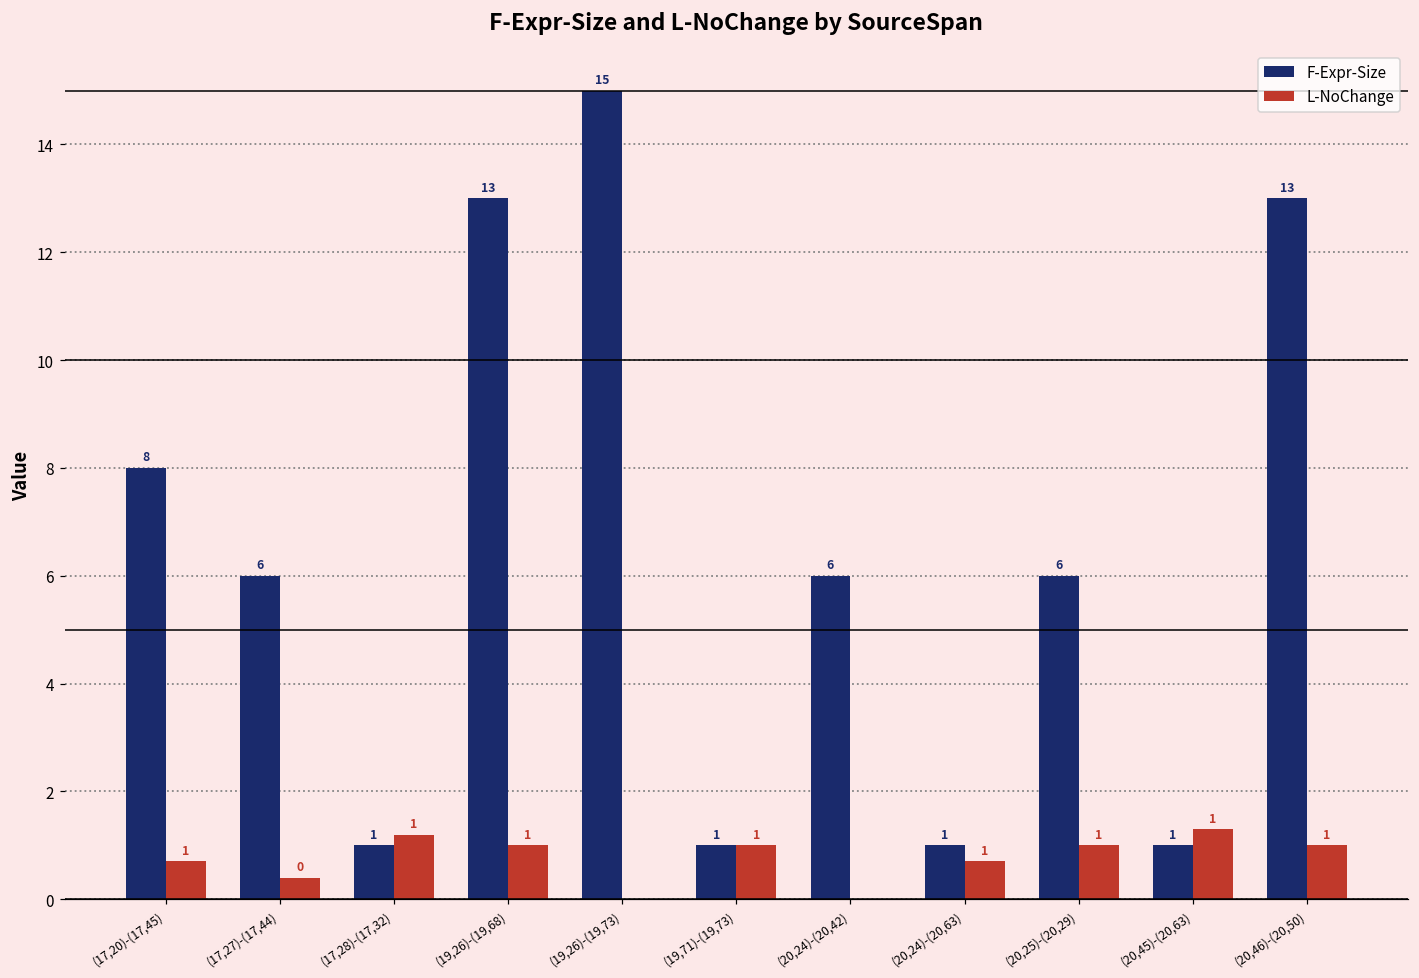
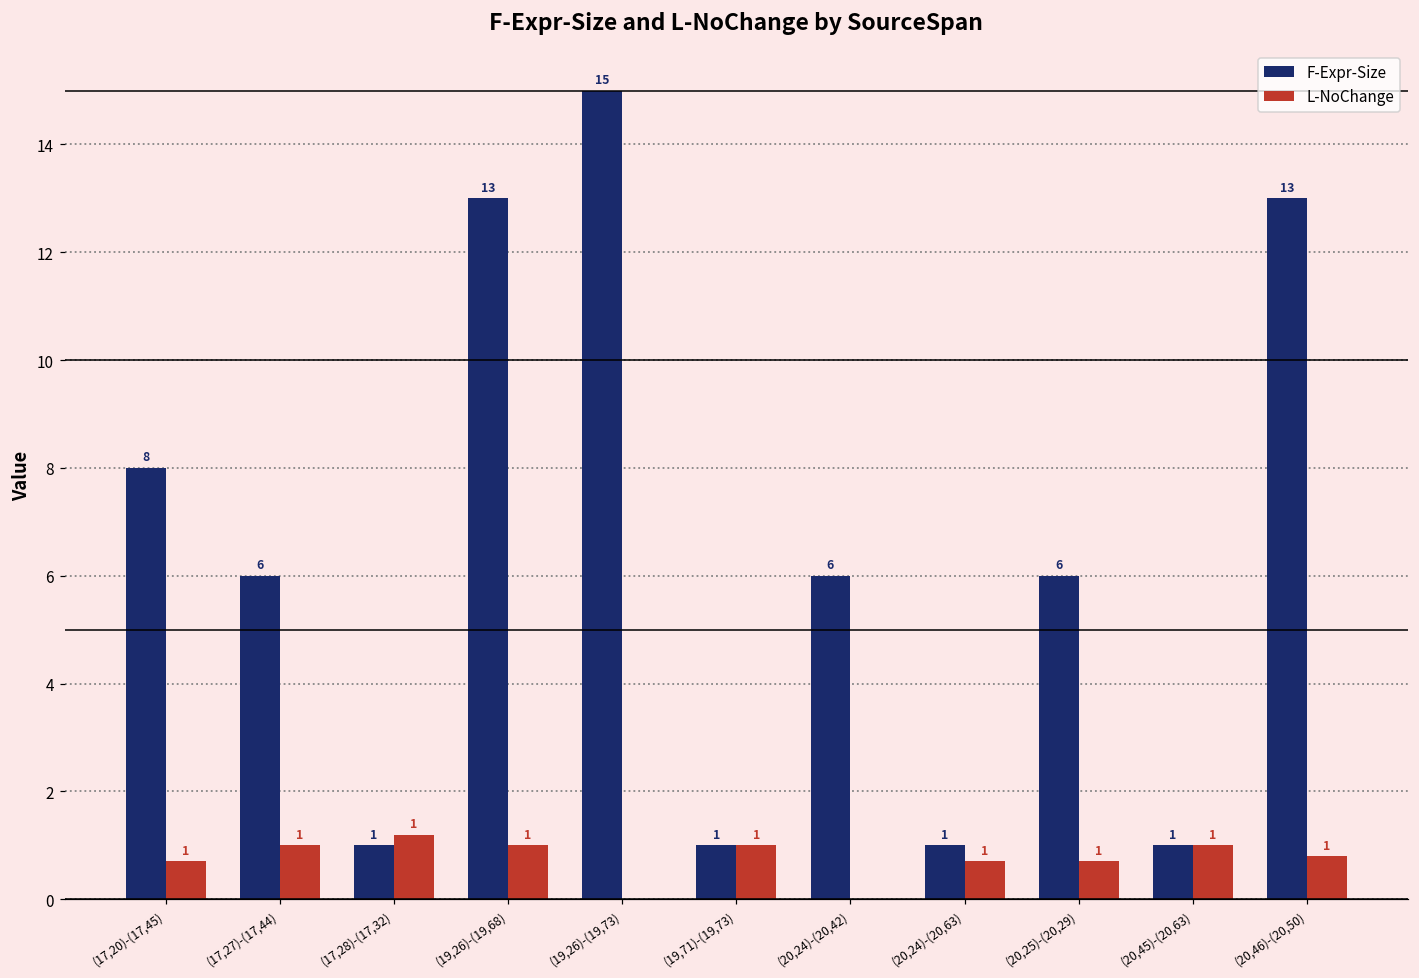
  {
    "F-Expr-Size": {
      "(17,20)-(17,45)": 8,
      "(17,27)-(17,44)": 6,
      "(17,28)-(17,32)": 1,
      "(19,26)-(19,68)": 13,
      "(19,26)-(19,73)": 15,
      "(19,71)-(19,73)": 1,
      "(20,24)-(20,42)": 6,
      "(20,24)-(20,63)": 1,
      "(20,25)-(20,29)": 6,
      "(20,45)-(20,63)": 1,
      "(20,46)-(20,50)": 13
    },
    "L-NoChange": {
      "(17,20)-(17,45)": 1,
-     "(17,27)-(17,44)": 0,
+     "(17,27)-(17,44)": 1,
      "(17,28)-(17,32)": 1,
      "(19,26)-(19,68)": 1,
      "(19,71)-(19,73)": 1,
      "(20,24)-(20,63)": 1,
-     "(20,25)-(20,29)": 1.0,
-     "(20,45)-(20,63)": 1.3,
-     "(20,46)-(20,50)": 1.0
+     "(20,25)-(20,29)": 0.7,
+     "(20,45)-(20,63)": 1.0,
+     "(20,46)-(20,50)": 0.8
    }
  }
